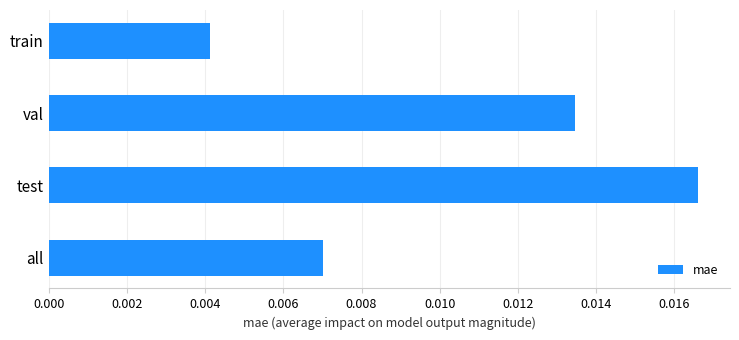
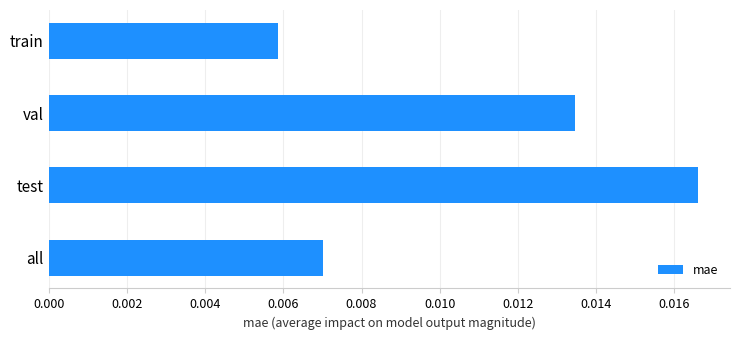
  {
-   "train": 0.0041,
+   "train": 0.0059,
    "val": 0.0135,
    "test": 0.0166,
    "all": 0.0070
  }
